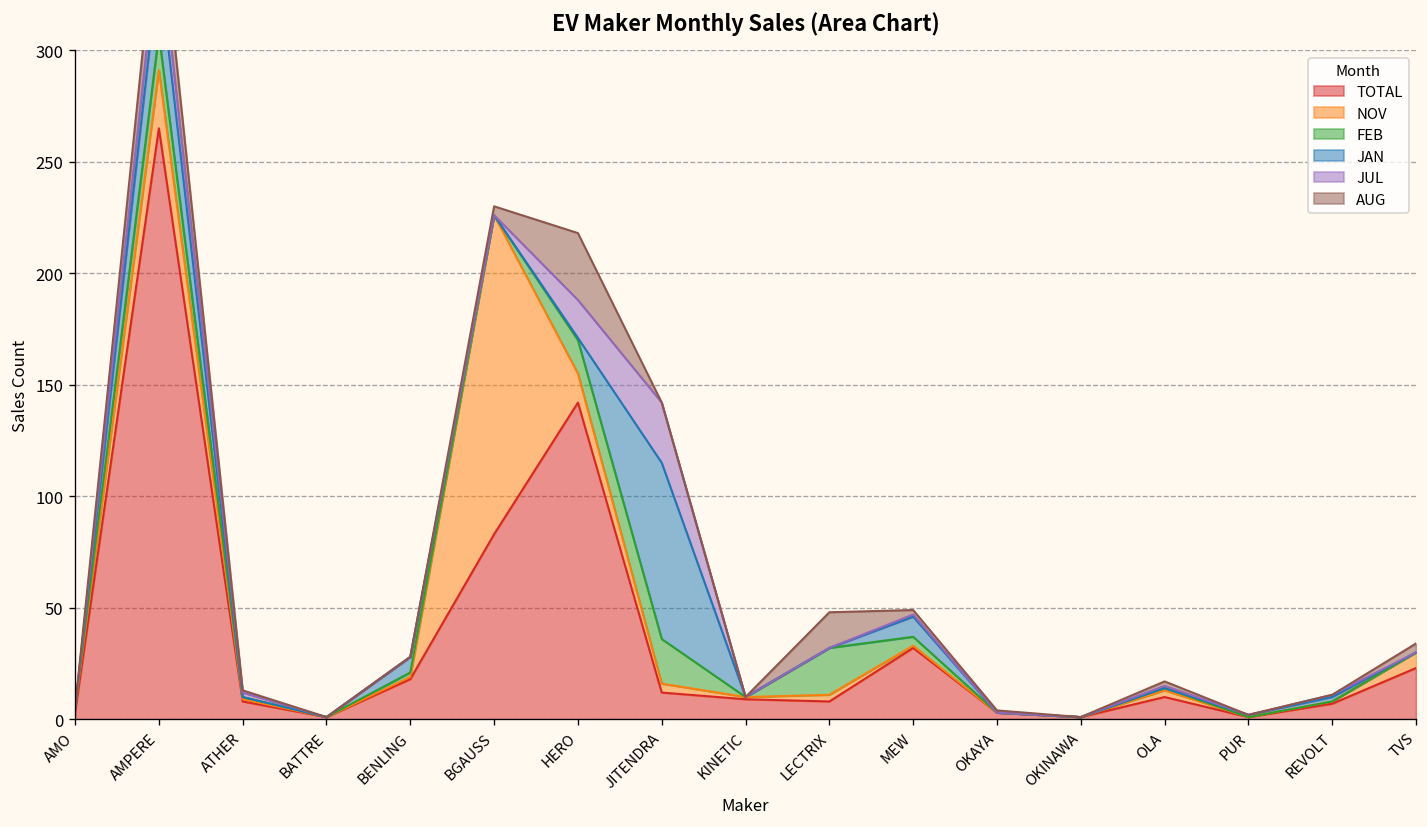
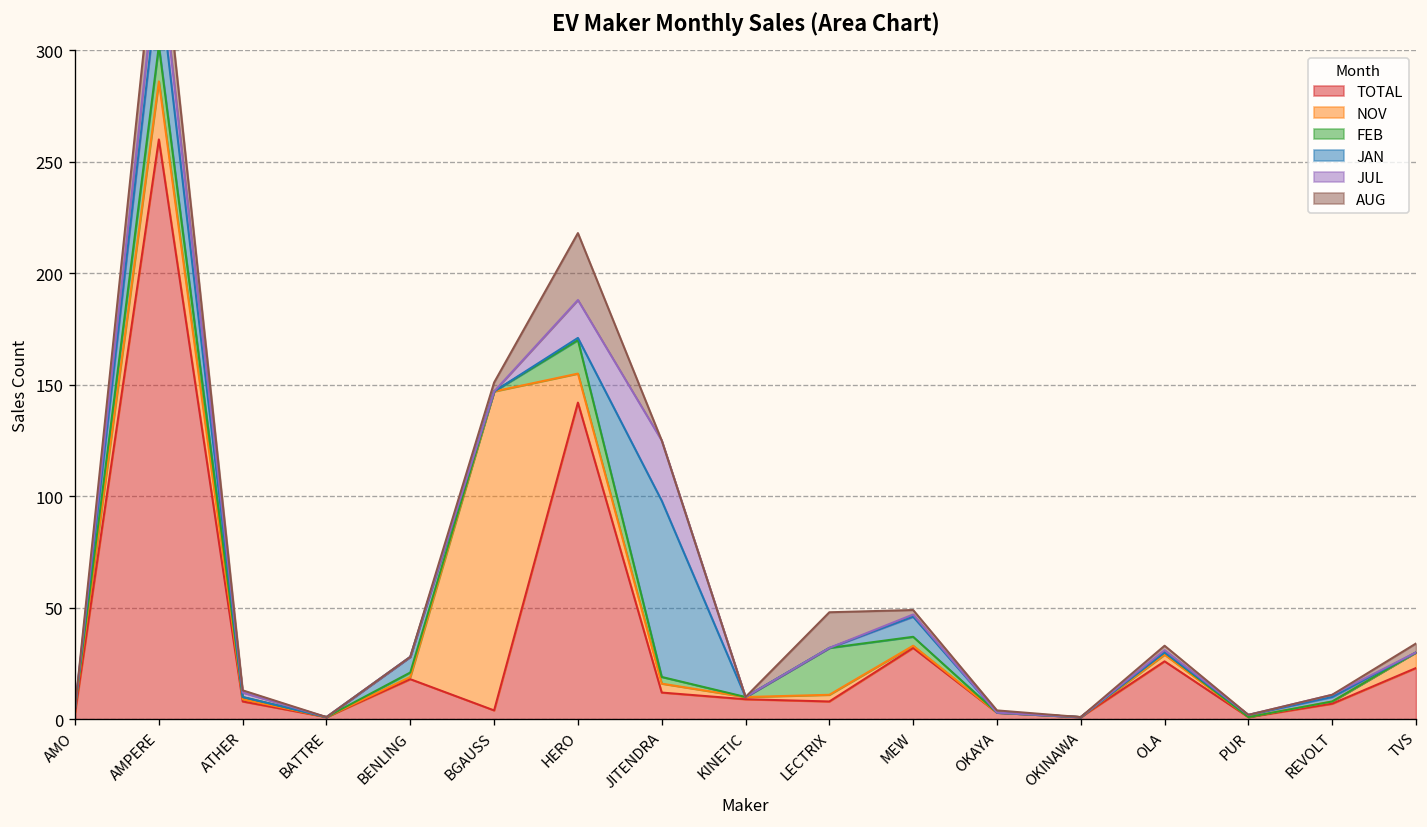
  {
    "TOTAL": {
      "AMO": 3,
-     "AMPERE": 265,
-     "BGAUSS": 83,
+     "AMPERE": 260,
+     "BGAUSS": 4,
      "HERO": 142,
      "JITENDRA": 12,
      "LECTRIX": 8,
-     "OLA": 10,
+     "OLA": 26,
      "TVS": 23
    },
    "NOV": {
      "AMPERE": 26,
      "HERO": 13,
      "JITENDRA": 4,
      "LECTRIX": 3
    },
    "FEB": {
      "BENLING": 2,
-     "JITENDRA": 20,
+     "JITENDRA": 3,
      "MEW": 4
    },
    "JAN": {
      "JITENDRA": 79
    },
    "JUL": {
      "HERO": 17
    },
    "AUG": {
      "BGAUSS": 4,
      "HERO": 30,
      "LECTRIX": 16,
      "MEW": 2,
      "OLA": 2,
      "TVS": 4
    }
  }
